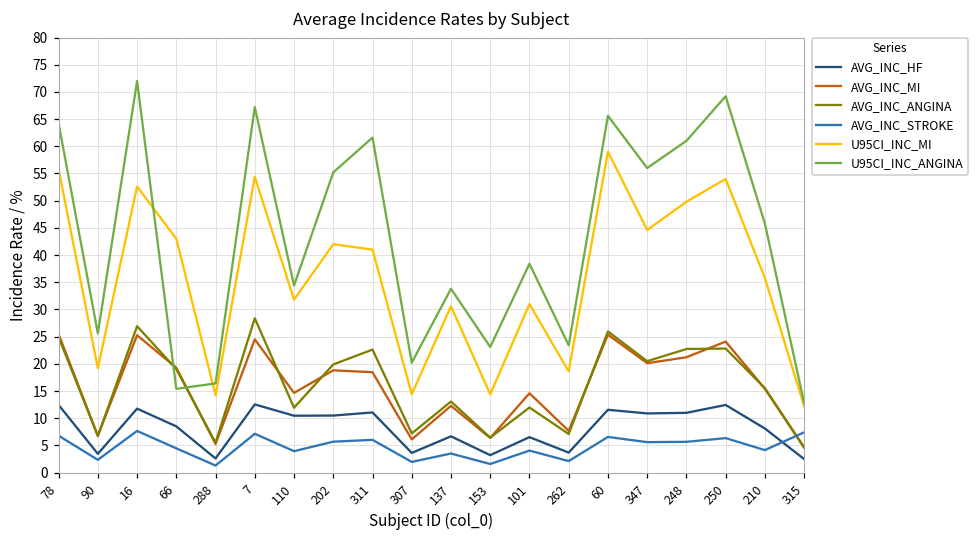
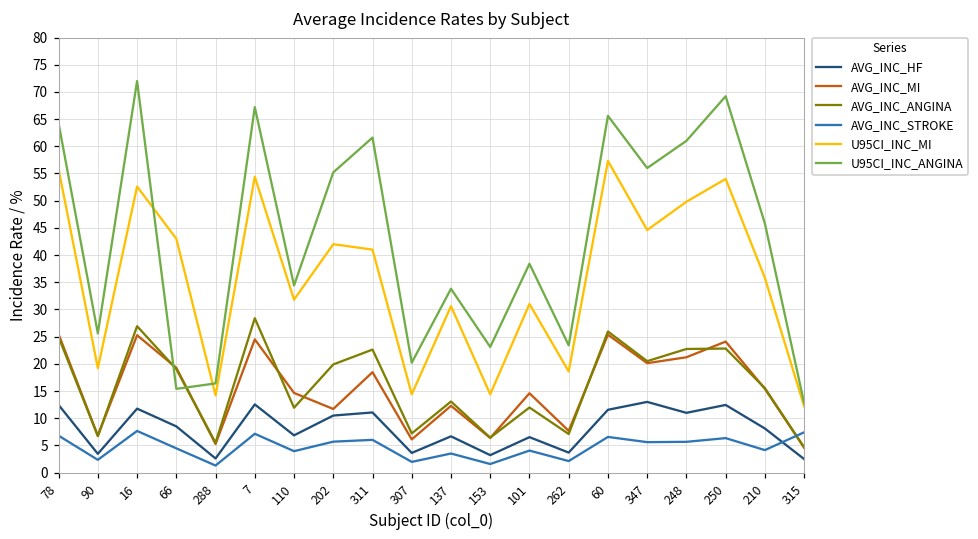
  {
    "AVG_INC_HF": {
      "78": 12,
      "90": 3,
      "16": 12,
      "66": 9,
      "288": 3,
      "7": 13,
-     "110": 10,
+     "110": 7,
      "202": 10,
      "311": 11,
      "307": 4,
      "137": 7,
      "153": 3,
      "101": 7,
      "262": 4,
      "60": 12,
-     "347": 11,
+     "347": 13,
      "248": 11,
      "250": 12,
      "210": 8,
      "315": 2
    },
    "AVG_INC_MI": {
      "16": 25,
      "7": 25,
      "110": 15,
-     "202": 19,
+     "202": 12,
      "311": 18,
      "307": 6,
      "137": 12,
      "101": 15,
      "262": 8,
      "60": 25,
      "248": 21,
      "250": 24
    },
    "AVG_INC_ANGINA": {
      "16": 27,
      "7": 28,
      "110": 12,
      "202": 20,
      "311": 23,
      "307": 7,
      "137": 13,
      "101": 12,
      "262": 7,
      "60": 26,
      "248": 23,
      "250": 23
    },
    "AVG_INC_STROKE": {
      "78": 7,
      "90": 2,
      "16": 8,
      "66": 4,
      "288": 1,
      "7": 7,
      "110": 4,
      "202": 6,
      "311": 6,
      "307": 2,
      "137": 4,
      "153": 2,
      "101": 4,
      "262": 2,
      "60": 7,
      "347": 6,
      "248": 6,
      "250": 6,
      "210": 4,
      "315": 7
    },
    "U95CI_INC_MI": {
      "78": 56,
      "90": 19,
      "16": 53,
      "66": 43,
      "288": 14,
      "7": 54,
      "110": 32,
      "202": 42,
      "311": 41,
      "307": 14,
      "137": 31,
      "153": 14,
      "101": 31,
      "262": 19,
-     "60": 59,
+     "60": 57,
      "347": 45,
      "248": 50,
      "250": 54,
      "210": 36,
      "315": 12
    },
    "U95CI_INC_ANGINA": {
      "78": 64,
      "90": 26,
      "16": 72,
      "66": 15,
      "288": 16,
      "7": 67,
      "110": 34,
      "202": 55,
      "311": 62,
      "307": 20,
      "137": 34,
      "153": 23,
      "101": 38,
      "262": 23,
      "60": 66,
      "347": 56,
      "248": 61,
      "250": 69,
      "210": 46,
      "315": 13
    }
  }
